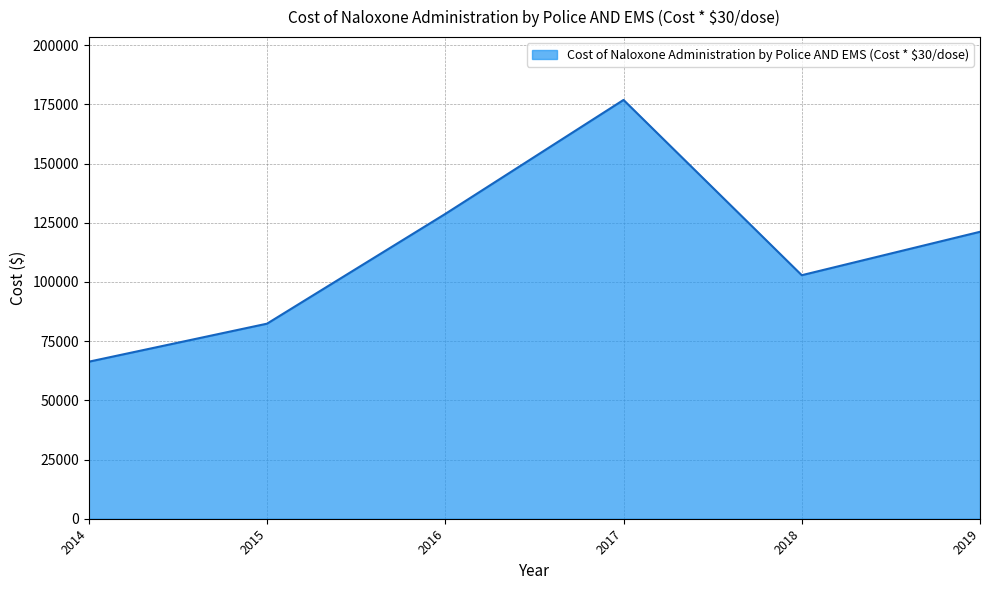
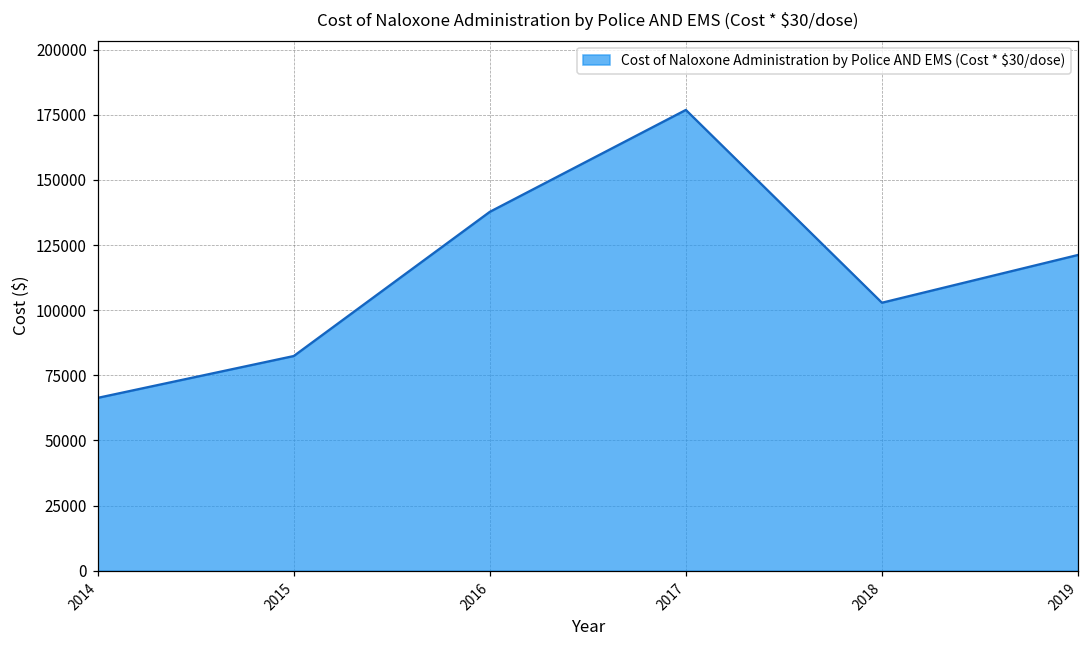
  {
    "2014": 66000,
    "2015": 82000,
-   "2016": 129000,
+   "2016": 138000,
    "2017": 177000,
    "2018": 103000,
    "2019": 121000
  }
